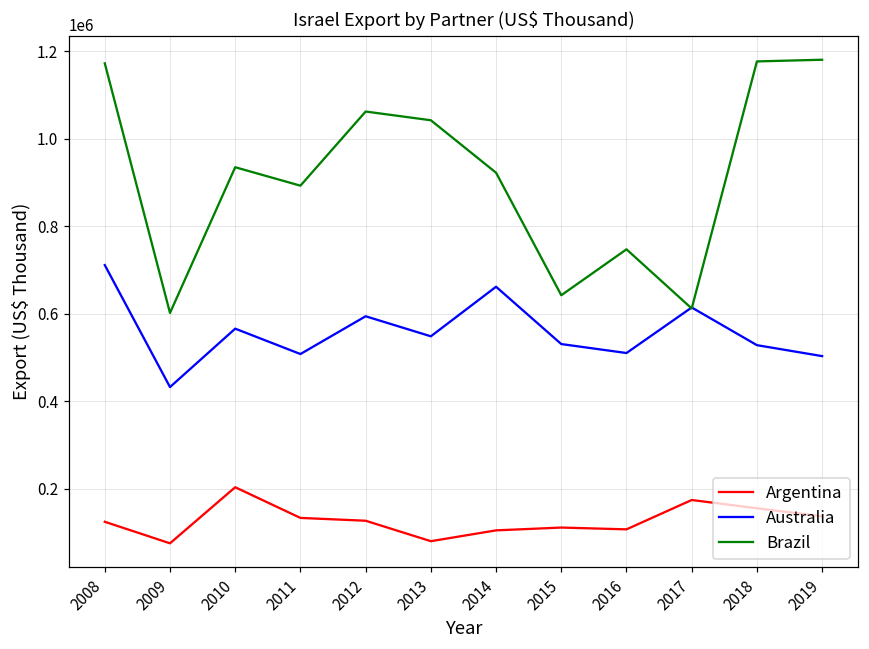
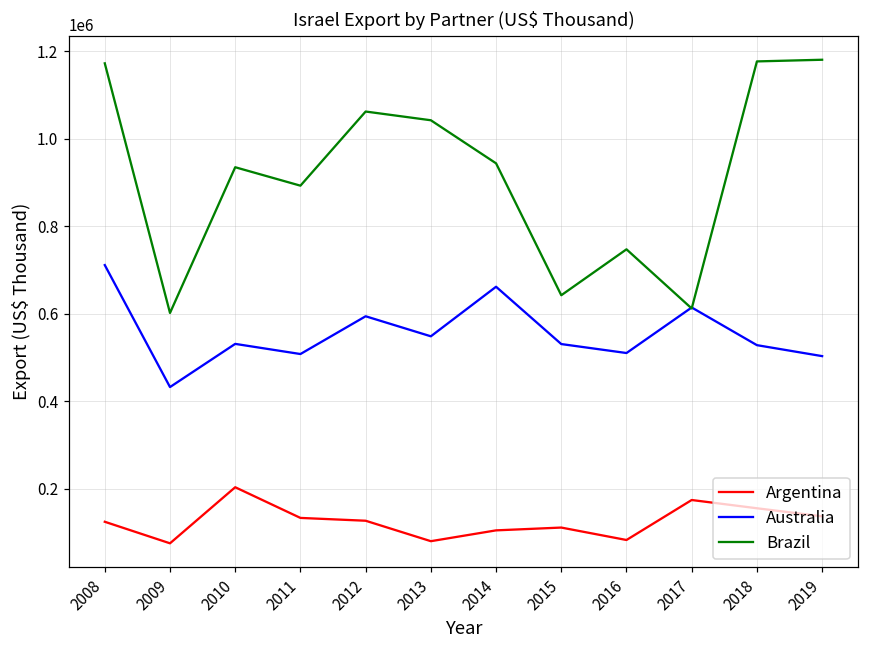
  {
    "Argentina": {
      "2008": 130000,
      "2009": 80000,
      "2010": 200000,
      "2011": 130000,
      "2012": 130000,
      "2013": 80000,
      "2014": 110000,
      "2015": 110000,
-     "2016": 110000,
+     "2016": 80000,
      "2017": 170000
    },
    "Australia": {
      "2008": 710000,
      "2009": 430000,
-     "2010": 570000,
+     "2010": 530000,
      "2011": 510000,
      "2012": 590000,
      "2013": 550000,
      "2014": 660000,
      "2015": 530000,
      "2016": 510000,
      "2018": 530000,
      "2019": 500000
    },
    "Brazil": {
      "2008": 1170000,
      "2009": 600000,
      "2010": 930000,
      "2011": 890000,
      "2012": 1060000,
      "2013": 1040000,
-     "2014": 920000,
+     "2014": 940000,
      "2015": 640000,
      "2016": 750000,
      "2018": 1180000,
      "2019": 1180000
    }
  }
